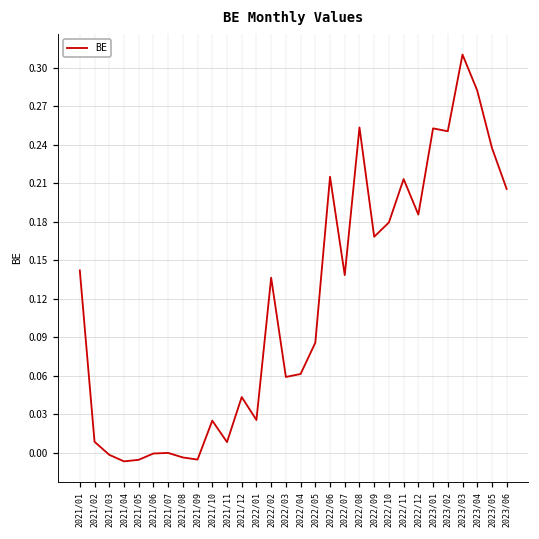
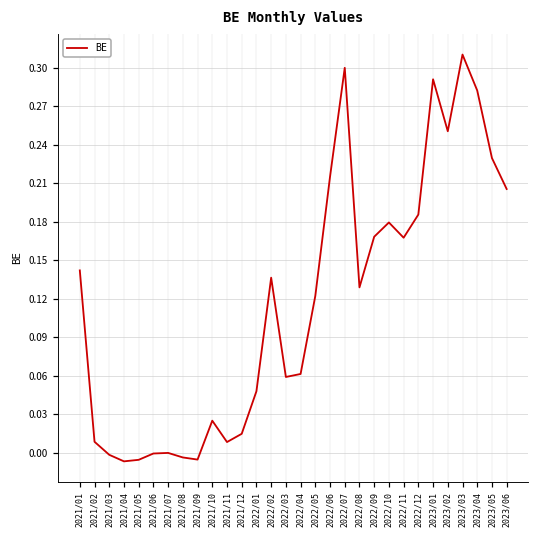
  {
    "2021/01": 0.142,
    "2021/02": 0.008,
    "2021/03": -0.002,
    "2021/04": -0.007,
    "2021/05": -0.006,
    "2021/06": -0.001,
    "2021/07": 0.000,
    "2021/08": -0.004,
    "2021/09": -0.005,
    "2021/10": 0.025,
    "2021/11": 0.008,
-   "2021/12": 0.043,
-   "2022/01": 0.025,
+   "2021/12": 0.015,
+   "2022/01": 0.048,
    "2022/02": 0.136,
    "2022/03": 0.059,
    "2022/04": 0.061,
-   "2022/05": 0.086,
+   "2022/05": 0.122,
    "2022/06": 0.215,
-   "2022/07": 0.138,
-   "2022/08": 0.254,
+   "2022/07": 0.300,
+   "2022/08": 0.129,
    "2022/09": 0.168,
    "2022/10": 0.179,
-   "2022/11": 0.213,
+   "2022/11": 0.168,
    "2022/12": 0.186,
-   "2023/01": 0.253,
+   "2023/01": 0.291,
    "2023/02": 0.251,
    "2023/03": 0.310,
    "2023/04": 0.282,
-   "2023/05": 0.238,
+   "2023/05": 0.230,
    "2023/06": 0.206
  }
